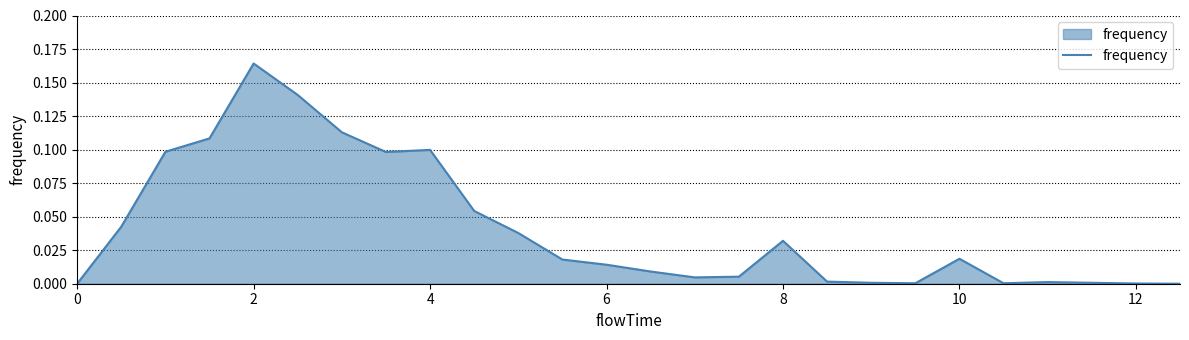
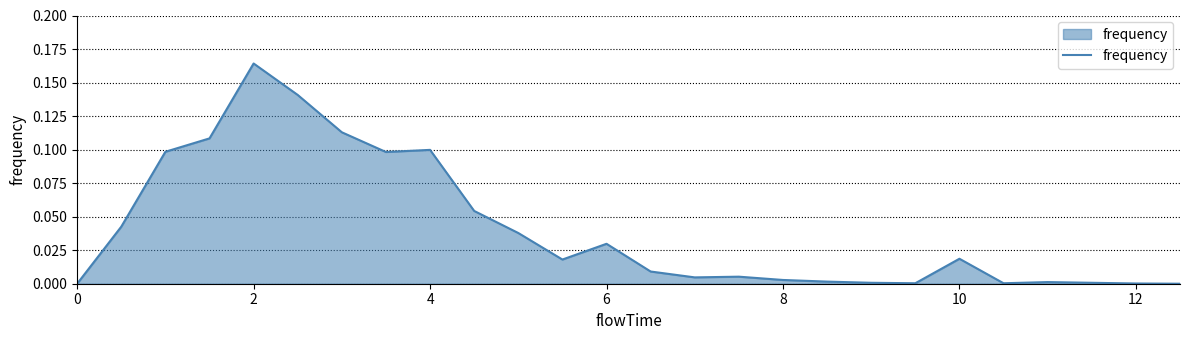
  {
    "0": 0.000,
    "2": 0.164,
    "4": 0.100,
-   "6": 0.014,
-   "8": 0.032,
+   "6": 0.030,
+   "8": 0.003,
    "10": 0.019,
    "12": 0.000
  }
